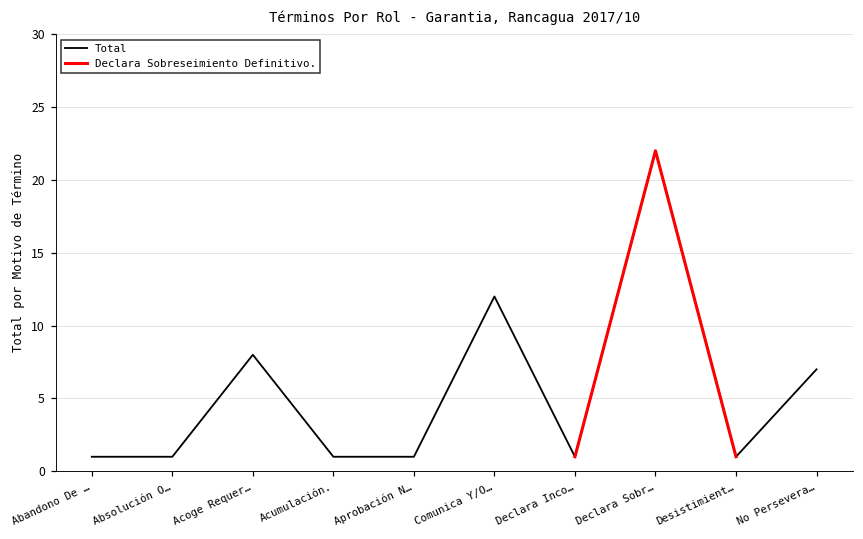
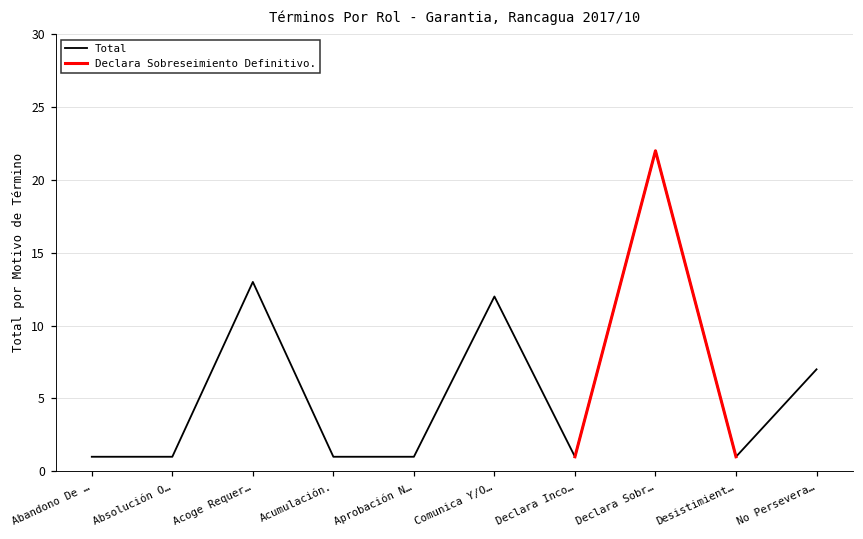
  {
    "Total": {
      "Abandono De …": 1,
      "Absolución O…": 1,
-     "Acoge Requer…": 8,
+     "Acoge Requer…": 13,
      "Acumulación.": 1,
      "Aprobación N…": 1,
      "Comunica Y/O…": 12,
      "No Persevera…": 7
    }
  }
